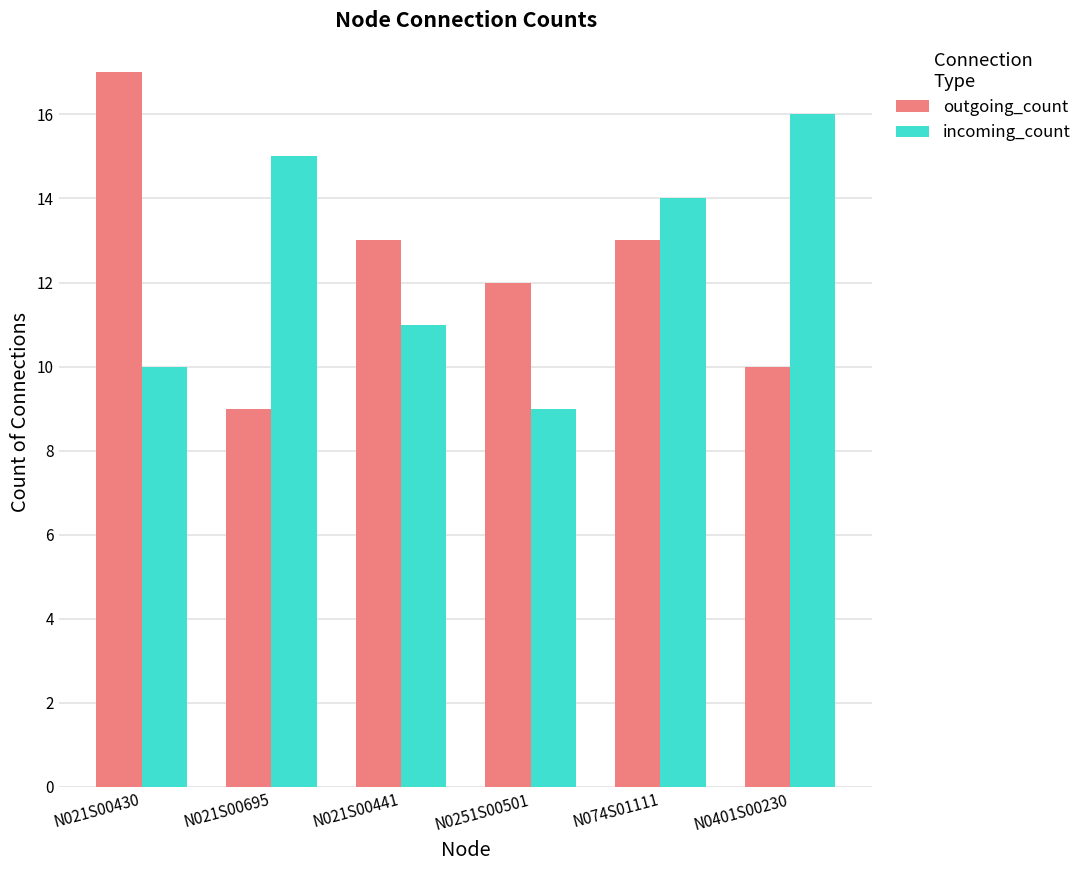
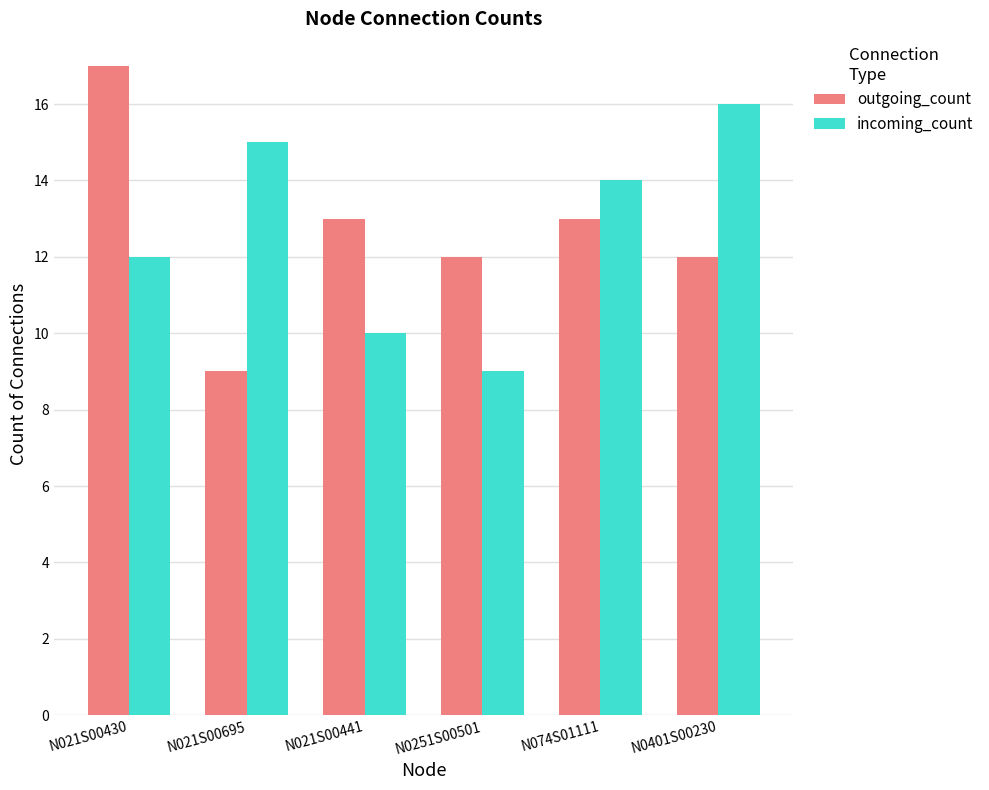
  {
    "outgoing_count": {
      "N021S00430": 17,
      "N021S00695": 9,
      "N021S00441": 13,
      "N0251S00501": 12,
      "N074S01111": 13,
-     "N0401S00230": 10
+     "N0401S00230": 12
    },
    "incoming_count": {
-     "N021S00430": 10,
+     "N021S00430": 12,
      "N021S00695": 15,
-     "N021S00441": 11,
+     "N021S00441": 10,
      "N0251S00501": 9,
      "N074S01111": 14,
      "N0401S00230": 16
    }
  }
